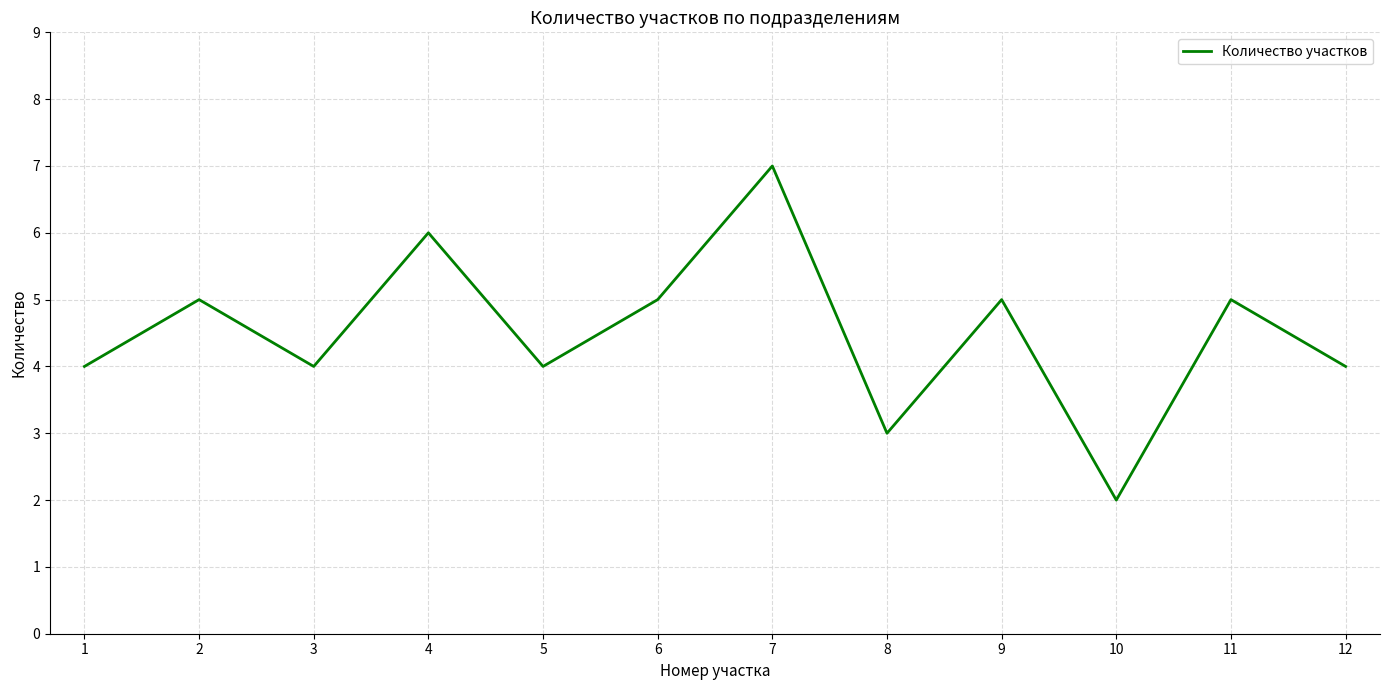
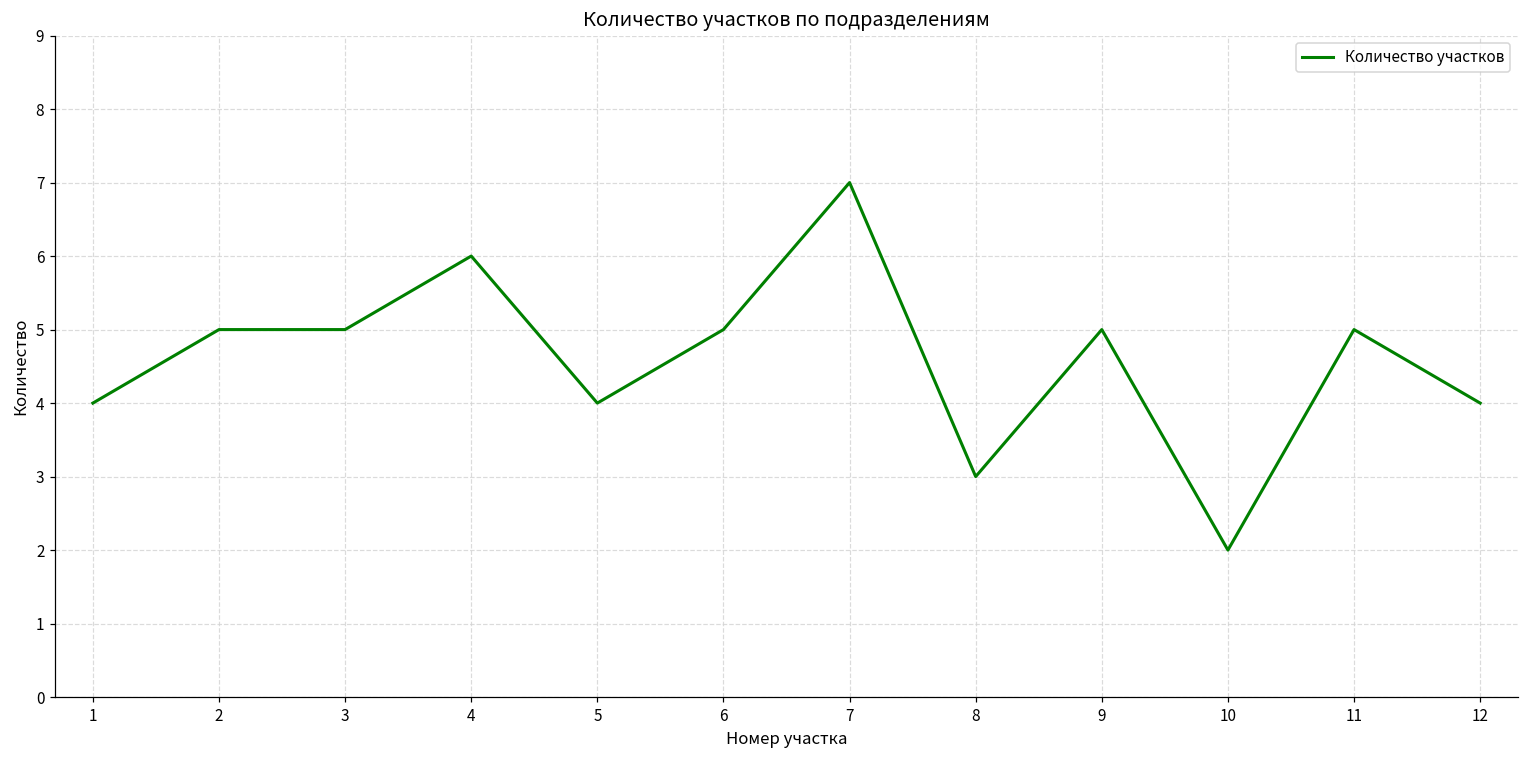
  {
    "1": 4,
    "2": 5,
-   "3": 4,
+   "3": 5,
    "4": 6,
    "5": 4,
    "6": 5,
    "7": 7,
    "8": 3,
    "9": 5,
    "10": 2,
    "11": 5,
    "12": 4
  }
